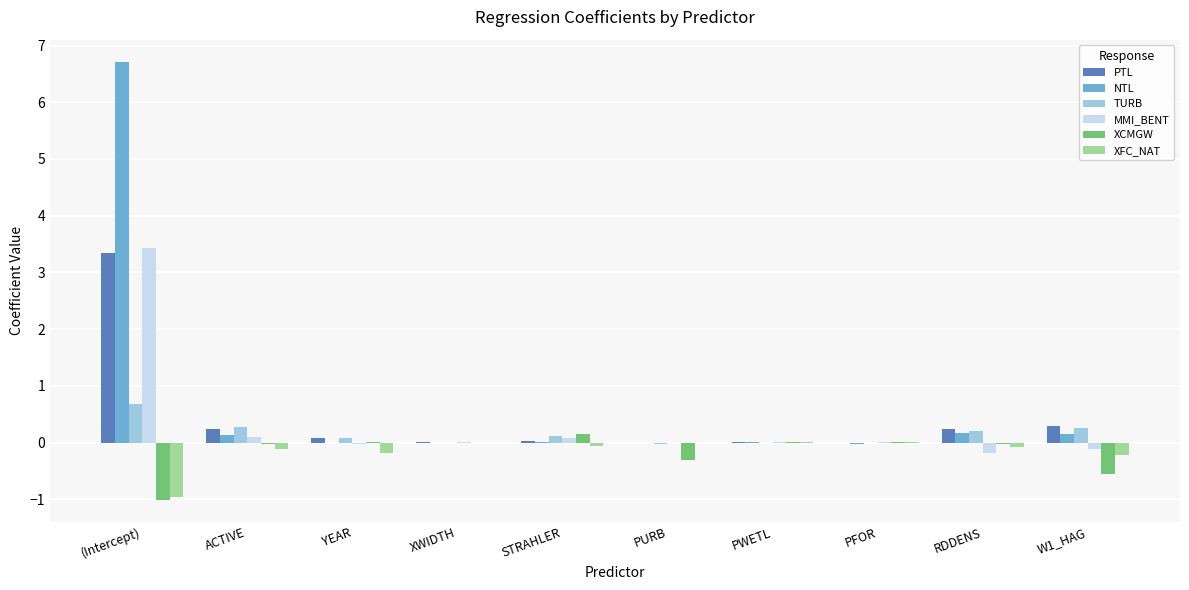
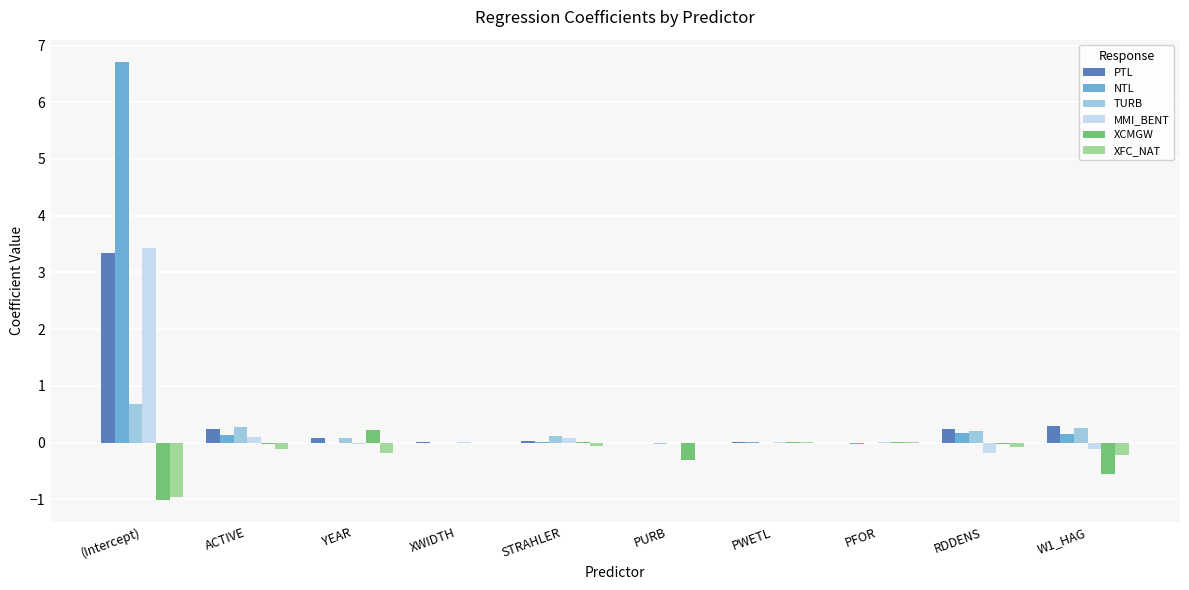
  {
    "XCMGW": {
      "(Intercept)": -1.0,
-     "YEAR": 0.0,
-     "STRAHLER": 0.2,
+     "YEAR": 0.2,
+     "STRAHLER": 0.0,
      "PURB": -0.3,
      "W1_HAG": -0.6
    },
    "XFC_NAT": {
      "(Intercept)": -1.0,
      "ACTIVE": -0.1,
      "YEAR": -0.2,
      "STRAHLER": -0.1,
      "RDDENS": -0.1,
      "W1_HAG": -0.2
    }
  }
